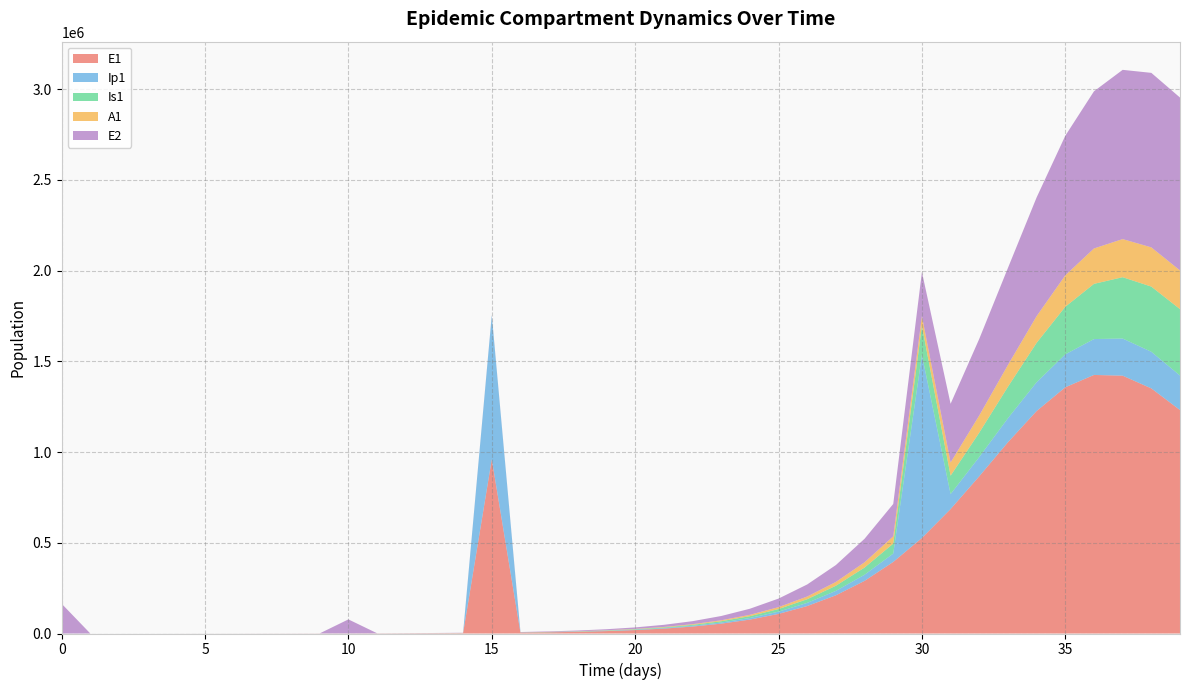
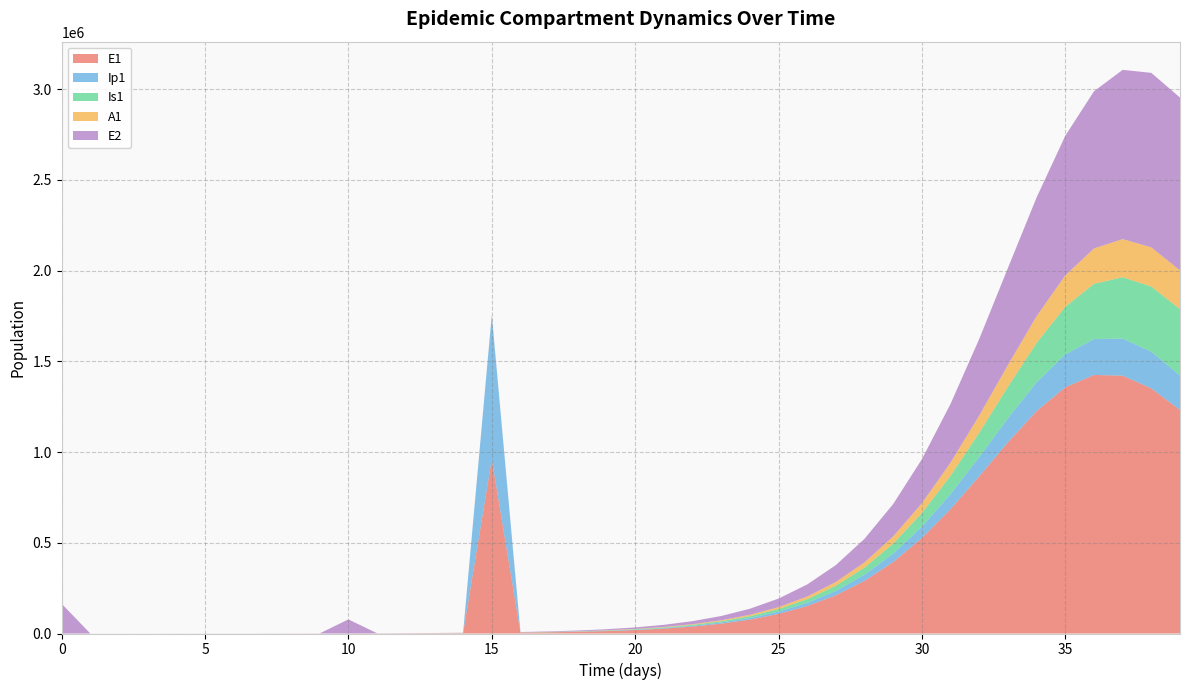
  {
    "E1": {
      "15": 960000,
      "30": 530000,
      "35": 1360000
    },
    "Ip1": {
-     "30": 1010000,
+     "30": 60000,
      "35": 180000
    },
    "Is1": {
-     "30": 160000,
+     "30": 80000,
      "35": 260000
    },
    "A1": {
      "30": 50000,
      "35": 170000
    },
    "E2": {
      "0": 160000,
      "10": 80000,
      "25": 50000,
      "30": 240000,
      "35": 770000
    }
  }
